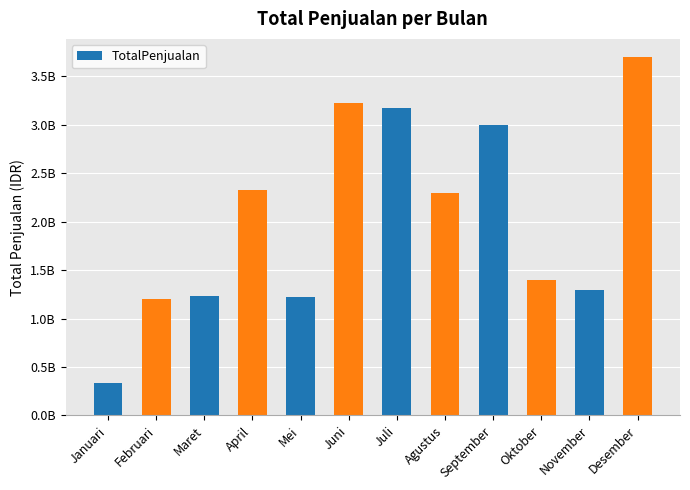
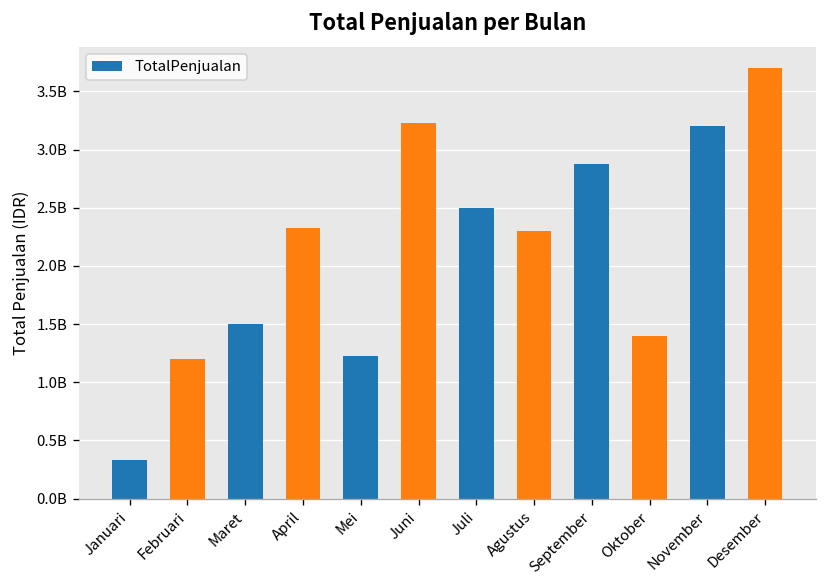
  {
    "Januari": 300000000,
    "Februari": 1200000000,
-   "Maret": 1200000000,
+   "Maret": 1500000000,
    "April": 2300000000,
    "Mei": 1200000000,
    "Juni": 3200000000,
-   "Juli": 3200000000,
+   "Juli": 2500000000,
    "Agustus": 2300000000,
-   "September": 3000000000,
+   "September": 2900000000,
    "Oktober": 1400000000,
-   "November": 1300000000,
+   "November": 3200000000,
    "Desember": 3700000000
  }
